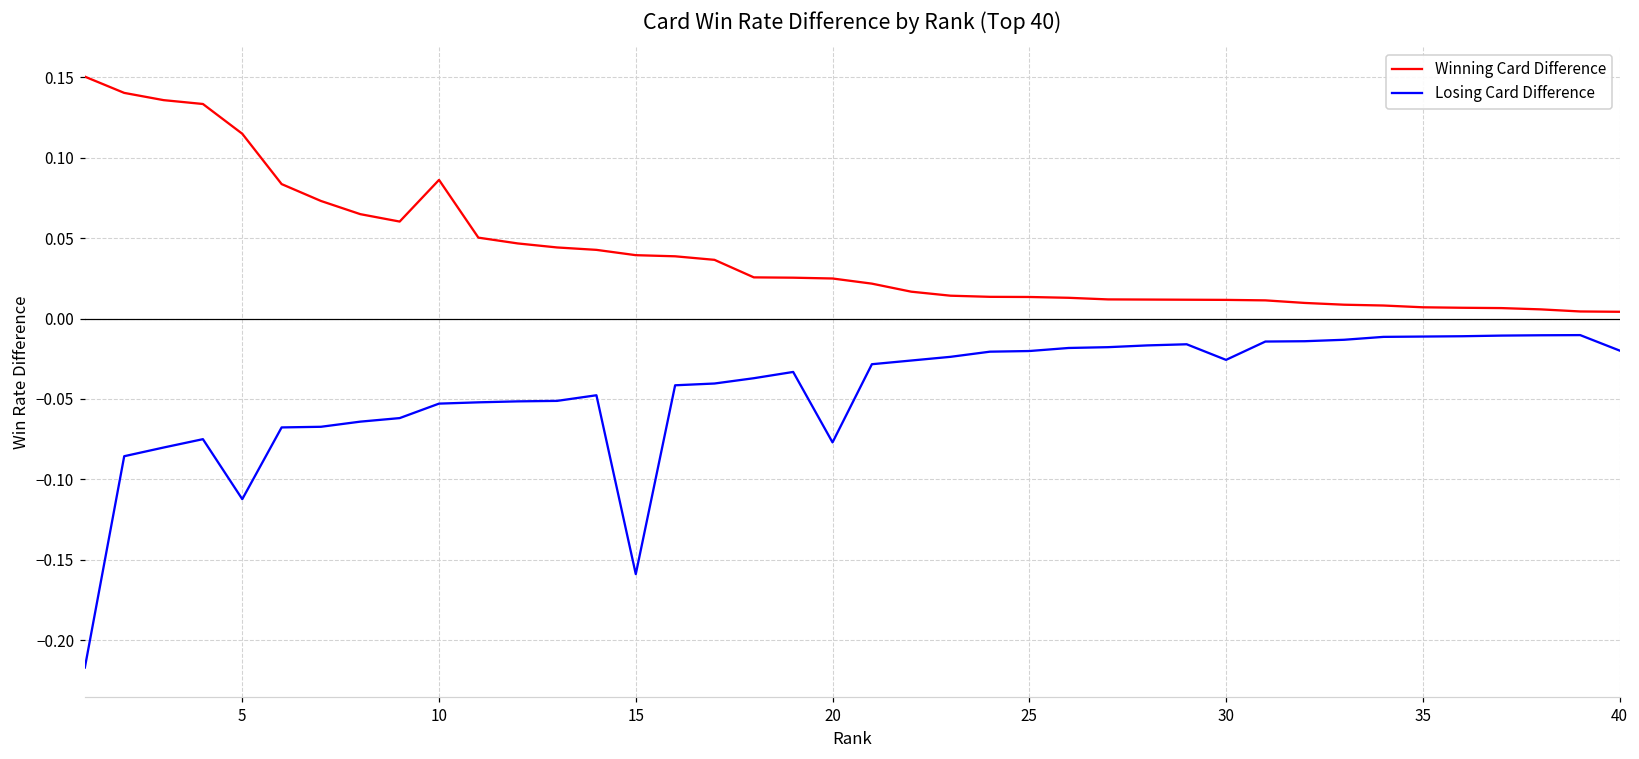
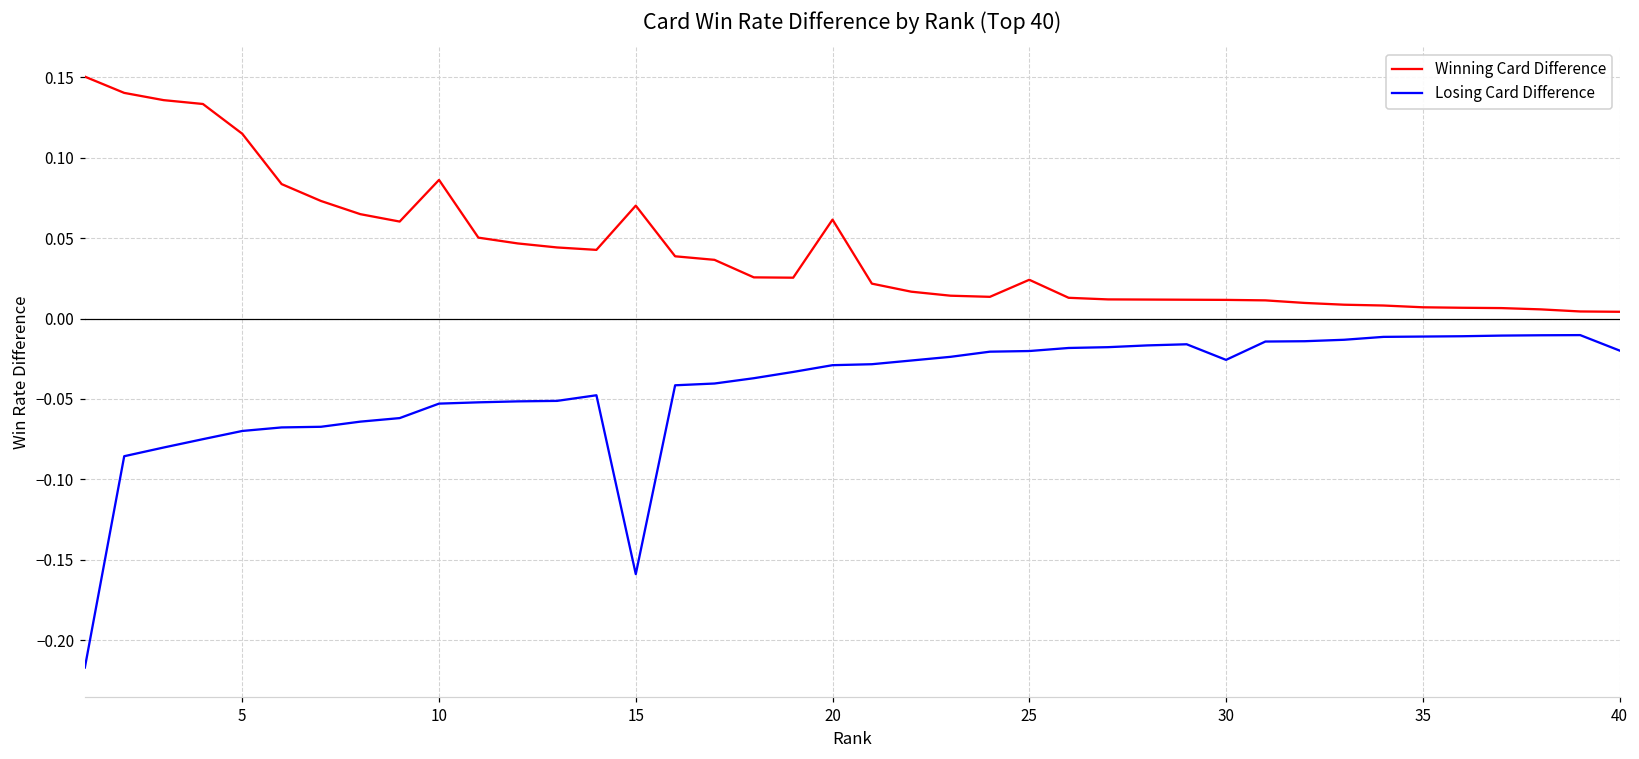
  {
    "Winning Card Difference": {
      "5": 0.115,
      "10": 0.086,
-     "15": 0.039,
-     "20": 0.025,
-     "25": 0.013,
+     "15": 0.070,
+     "20": 0.062,
+     "25": 0.024,
      "30": 0.012,
      "35": 0.007,
      "40": 0.004
    },
    "Losing Card Difference": {
-     "5": -0.112,
+     "5": -0.070,
      "10": -0.053,
      "15": -0.159,
-     "20": -0.077,
+     "20": -0.029,
      "25": -0.020,
      "30": -0.026,
      "35": -0.011,
      "40": -0.020
    }
  }
